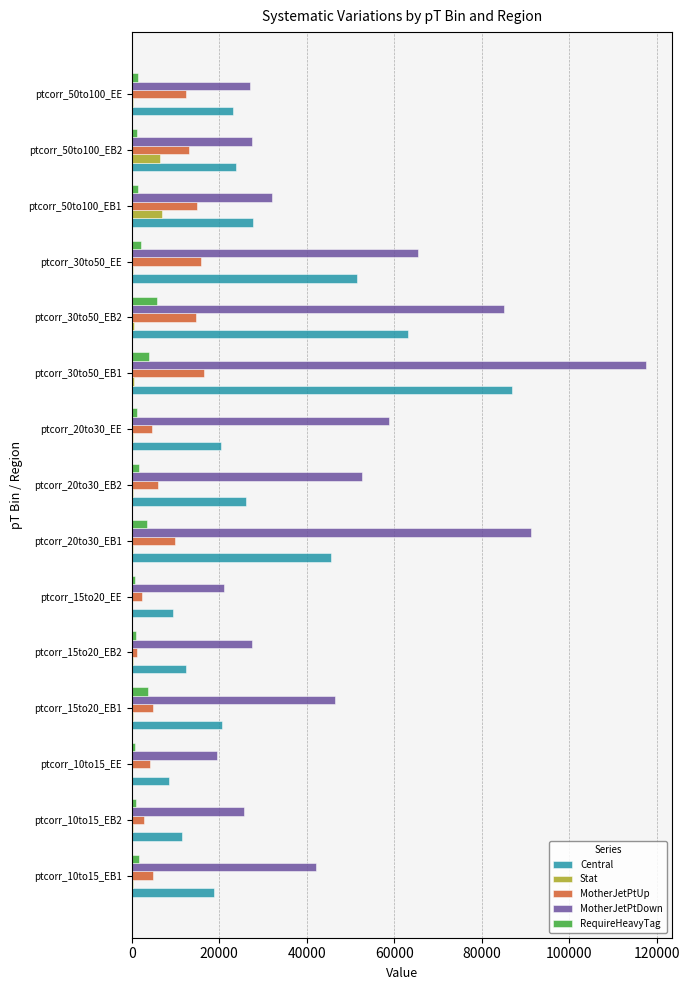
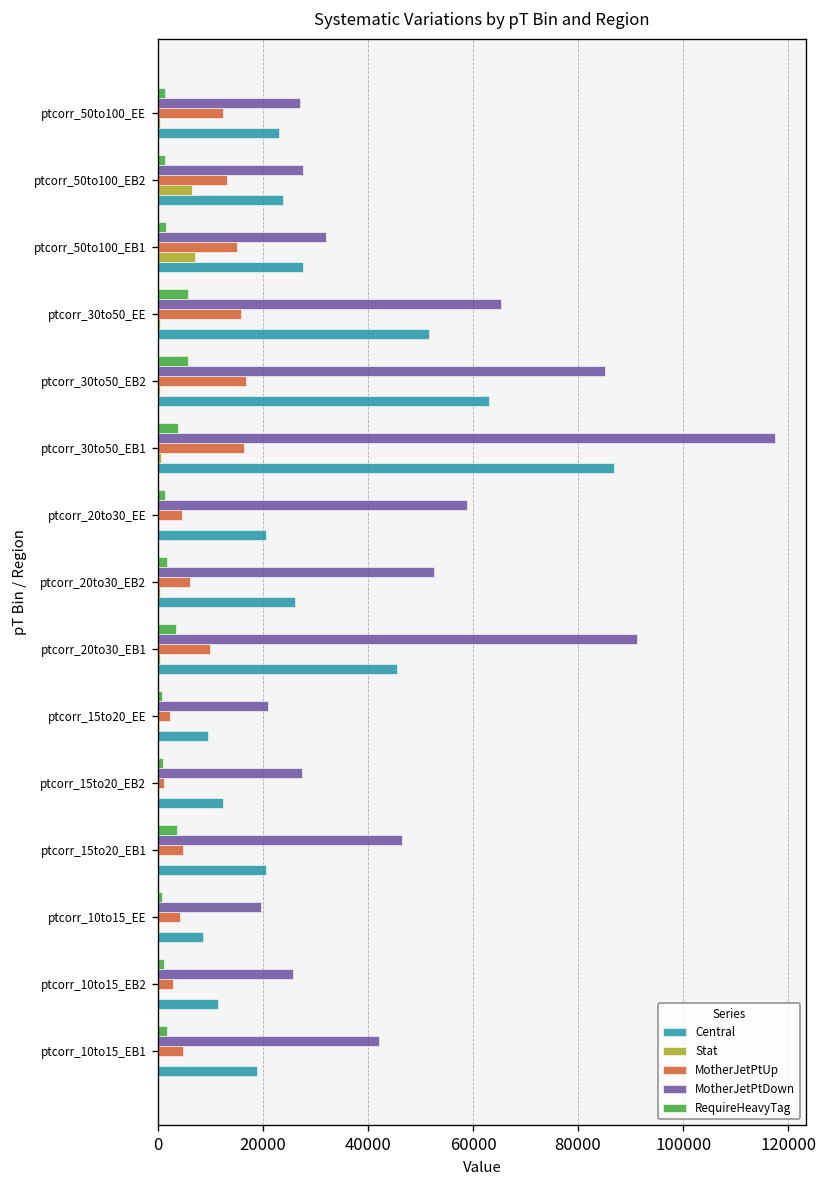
  {
    "Central": {
      "ptcorr_50to100_EE": 23000,
      "ptcorr_50to100_EB2": 24000,
      "ptcorr_50to100_EB1": 28000,
      "ptcorr_30to50_EE": 52000,
      "ptcorr_30to50_EB2": 63000,
      "ptcorr_30to50_EB1": 87000,
      "ptcorr_20to30_EE": 20000,
      "ptcorr_20to30_EB2": 26000,
      "ptcorr_20to30_EB1": 46000,
      "ptcorr_15to20_EE": 9000,
      "ptcorr_15to20_EB2": 12000,
      "ptcorr_15to20_EB1": 21000,
      "ptcorr_10to15_EE": 9000,
      "ptcorr_10to15_EB2": 11000,
      "ptcorr_10to15_EB1": 19000
    },
    "Stat": {
      "ptcorr_50to100_EB2": 6000,
      "ptcorr_50to100_EB1": 7000
    },
    "MotherJetPtUp": {
      "ptcorr_50to100_EE": 12000,
      "ptcorr_50to100_EB2": 13000,
      "ptcorr_50to100_EB1": 15000,
      "ptcorr_30to50_EE": 16000,
-     "ptcorr_30to50_EB2": 15000,
+     "ptcorr_30to50_EB2": 17000,
      "ptcorr_30to50_EB1": 16000,
      "ptcorr_20to30_EE": 5000,
      "ptcorr_20to30_EB2": 6000,
      "ptcorr_20to30_EB1": 10000,
      "ptcorr_15to20_EE": 2000,
      "ptcorr_15to20_EB2": 1000,
      "ptcorr_15to20_EB1": 5000,
      "ptcorr_10to15_EE": 4000,
      "ptcorr_10to15_EB2": 3000,
      "ptcorr_10to15_EB1": 5000
    },
    "MotherJetPtDown": {
      "ptcorr_50to100_EE": 27000,
      "ptcorr_50to100_EB2": 28000,
      "ptcorr_50to100_EB1": 32000,
      "ptcorr_30to50_EE": 65000,
      "ptcorr_30to50_EB2": 85000,
      "ptcorr_30to50_EB1": 118000,
      "ptcorr_20to30_EE": 59000,
      "ptcorr_20to30_EB2": 53000,
      "ptcorr_20to30_EB1": 91000,
      "ptcorr_15to20_EE": 21000,
      "ptcorr_15to20_EB2": 27000,
      "ptcorr_15to20_EB1": 46000,
      "ptcorr_10to15_EE": 20000,
      "ptcorr_10to15_EB2": 26000,
      "ptcorr_10to15_EB1": 42000
    },
    "RequireHeavyTag": {
      "ptcorr_50to100_EE": 1000,
      "ptcorr_50to100_EB2": 1000,
      "ptcorr_50to100_EB1": 2000,
-     "ptcorr_30to50_EE": 2000,
+     "ptcorr_30to50_EE": 6000,
      "ptcorr_30to50_EB2": 6000,
      "ptcorr_30to50_EB1": 4000,
      "ptcorr_20to30_EE": 1000,
      "ptcorr_20to30_EB2": 2000,
      "ptcorr_20to30_EB1": 4000,
      "ptcorr_15to20_EE": 1000,
      "ptcorr_15to20_EB2": 1000,
      "ptcorr_15to20_EB1": 4000,
      "ptcorr_10to15_EE": 1000,
      "ptcorr_10to15_EB2": 1000,
      "ptcorr_10to15_EB1": 2000
    }
  }
